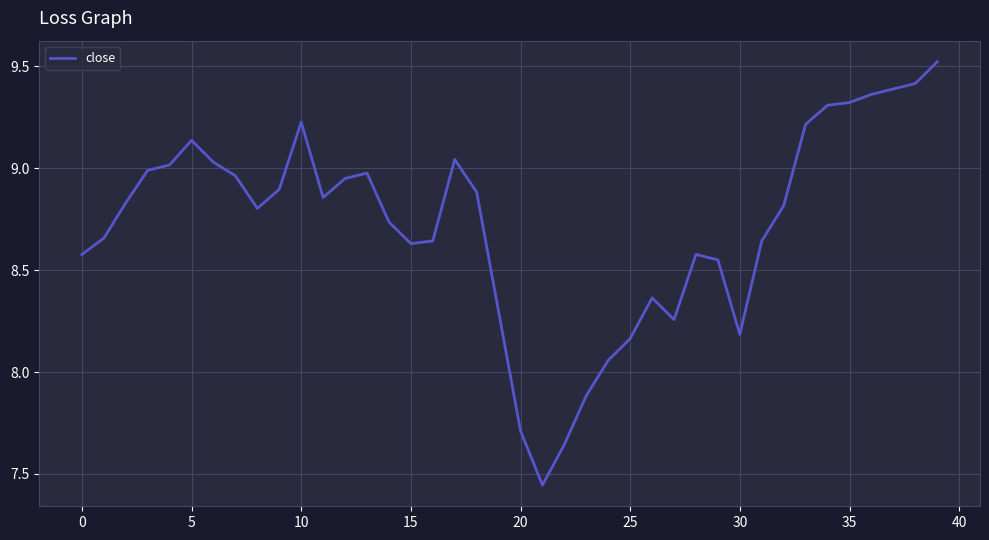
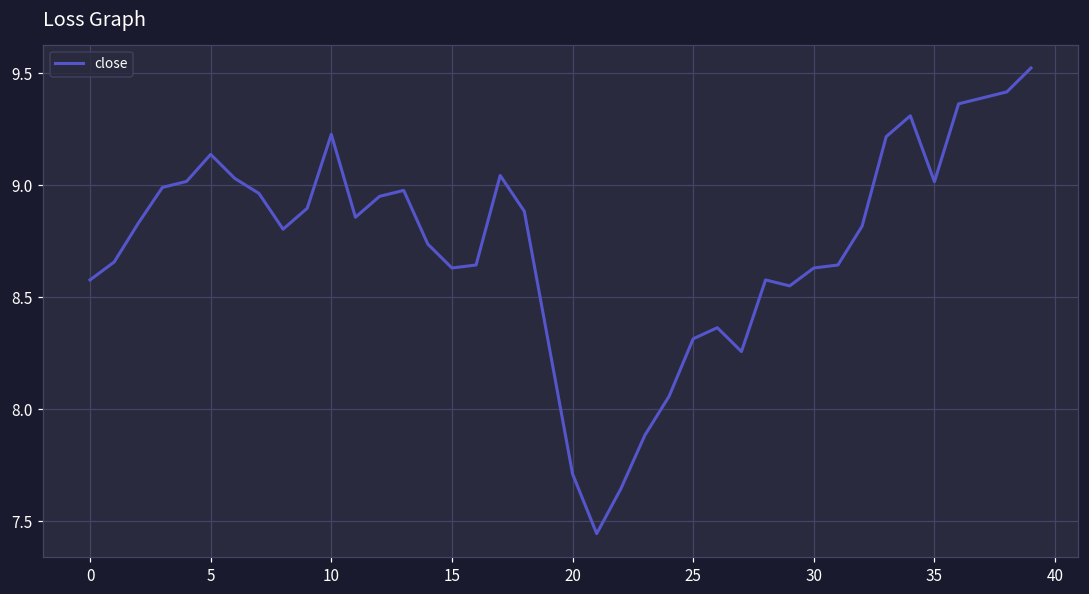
  {
    "0": 8.58,
    "5": 9.14,
    "10": 9.23,
    "15": 8.63,
    "20": 7.71,
-   "25": 8.16,
-   "30": 8.18,
-   "35": 9.32
+   "25": 8.31,
+   "30": 8.63,
+   "35": 9.02
  }
